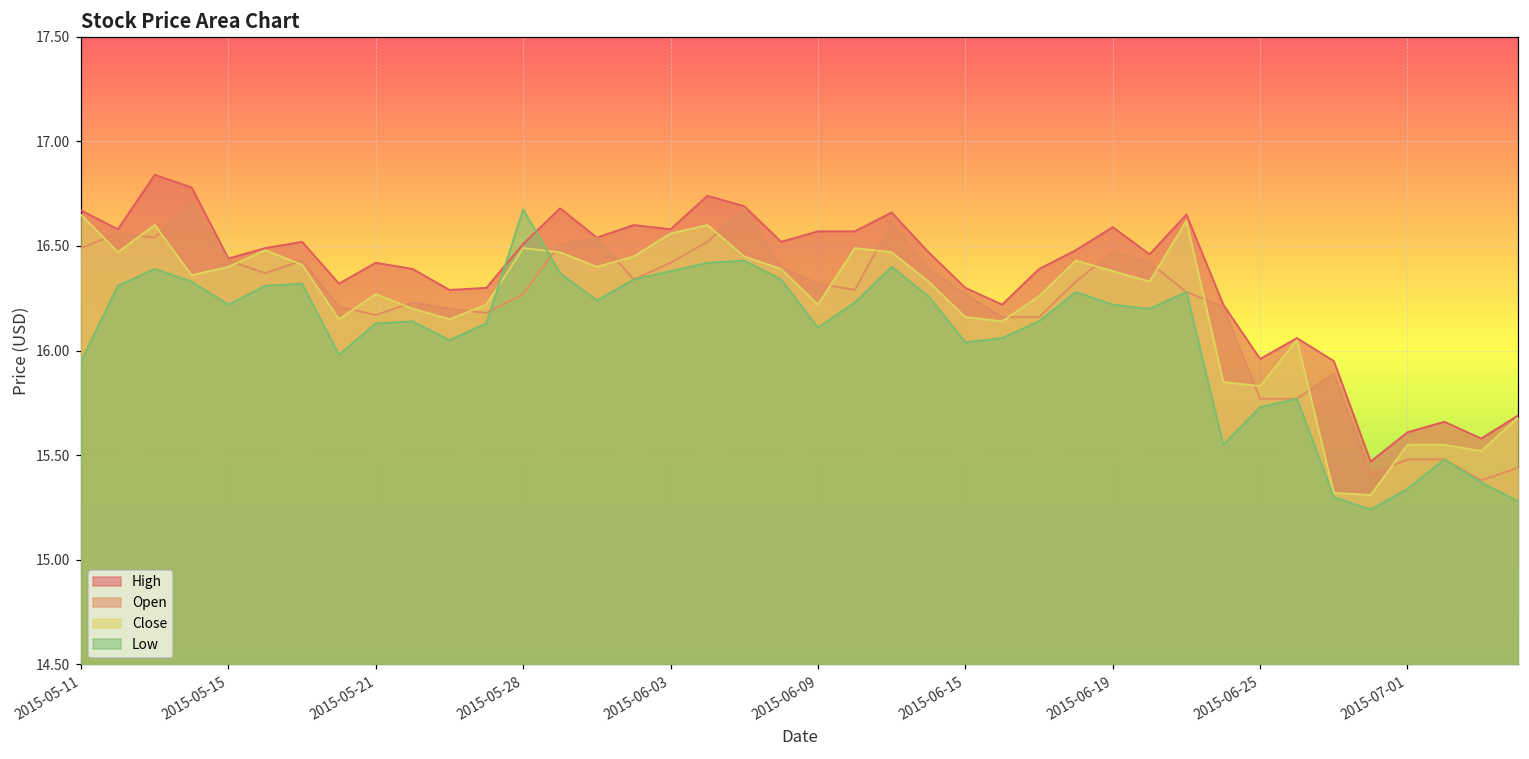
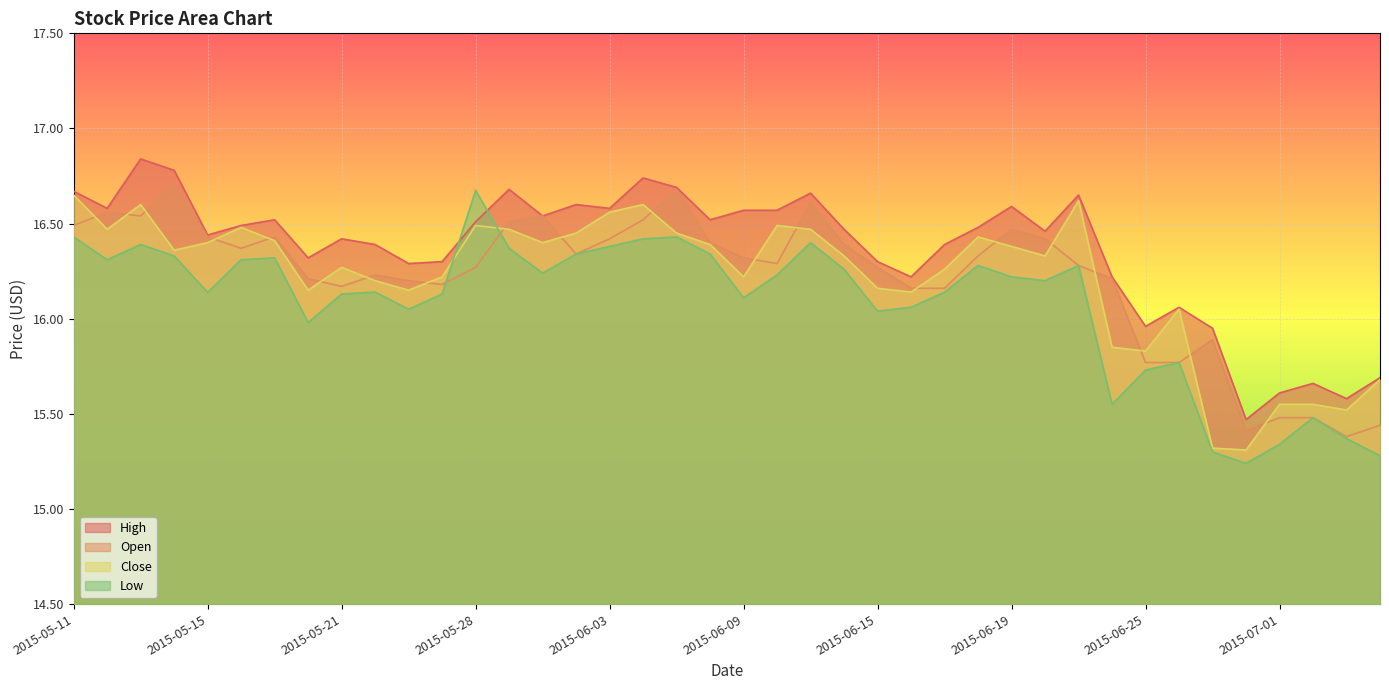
  {
    "Low": {
-     "2015-05-11": 15.95,
-     "2015-05-15": 16.22,
+     "2015-05-11": 16.43,
+     "2015-05-15": 16.14,
      "2015-05-21": 16.13,
      "2015-05-28": 16.67,
      "2015-06-03": 16.38,
      "2015-06-09": 16.11,
      "2015-06-15": 16.04,
      "2015-06-19": 16.22,
      "2015-06-25": 15.73,
      "2015-07-01": 15.34
    }
  }
